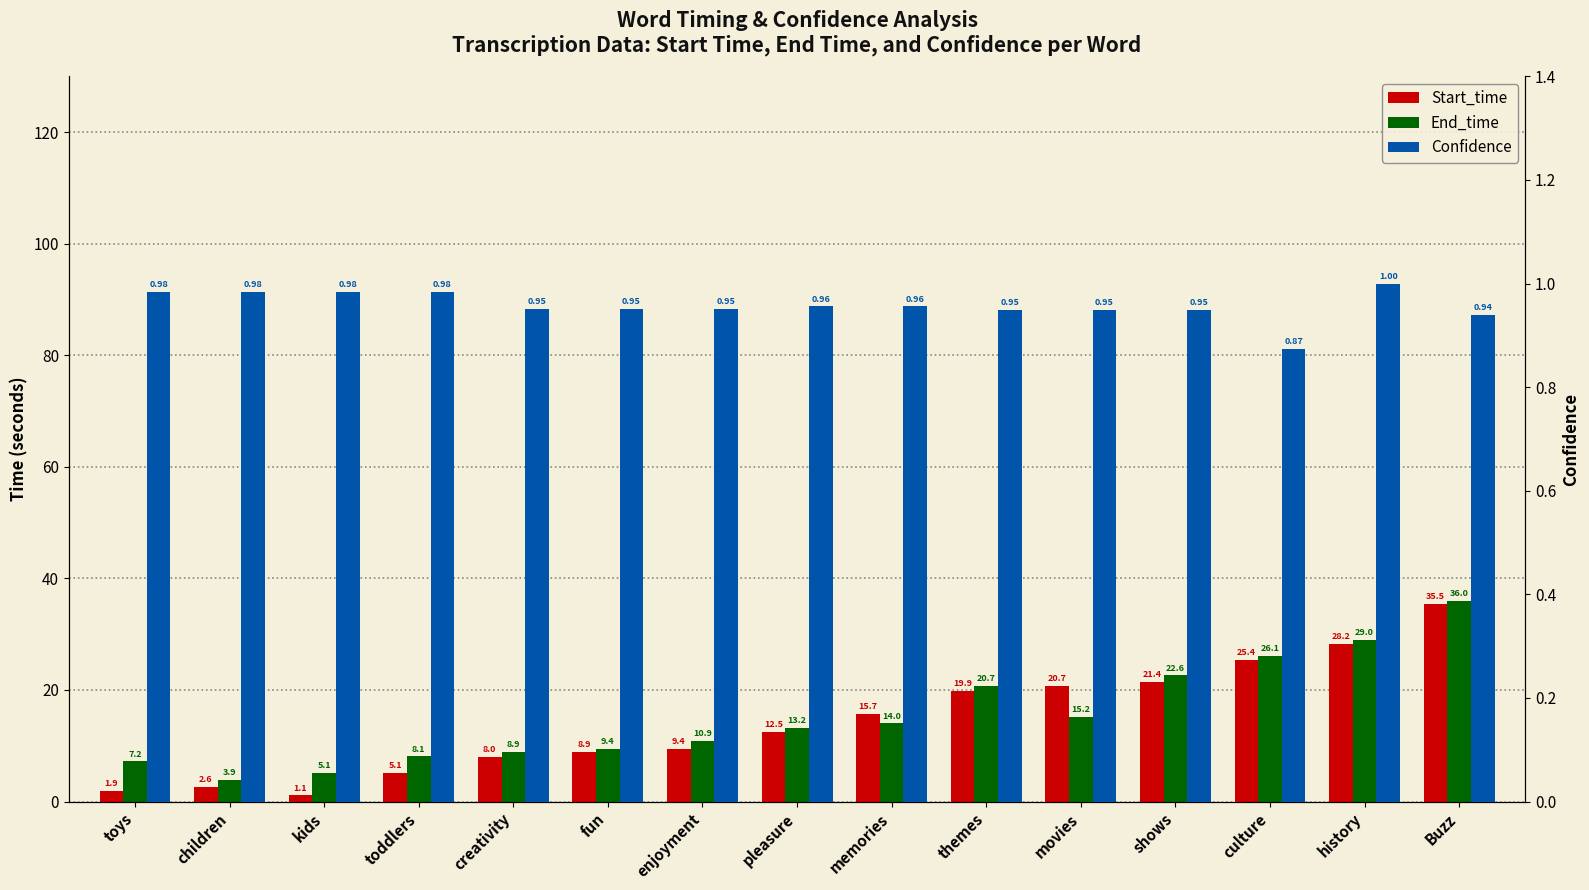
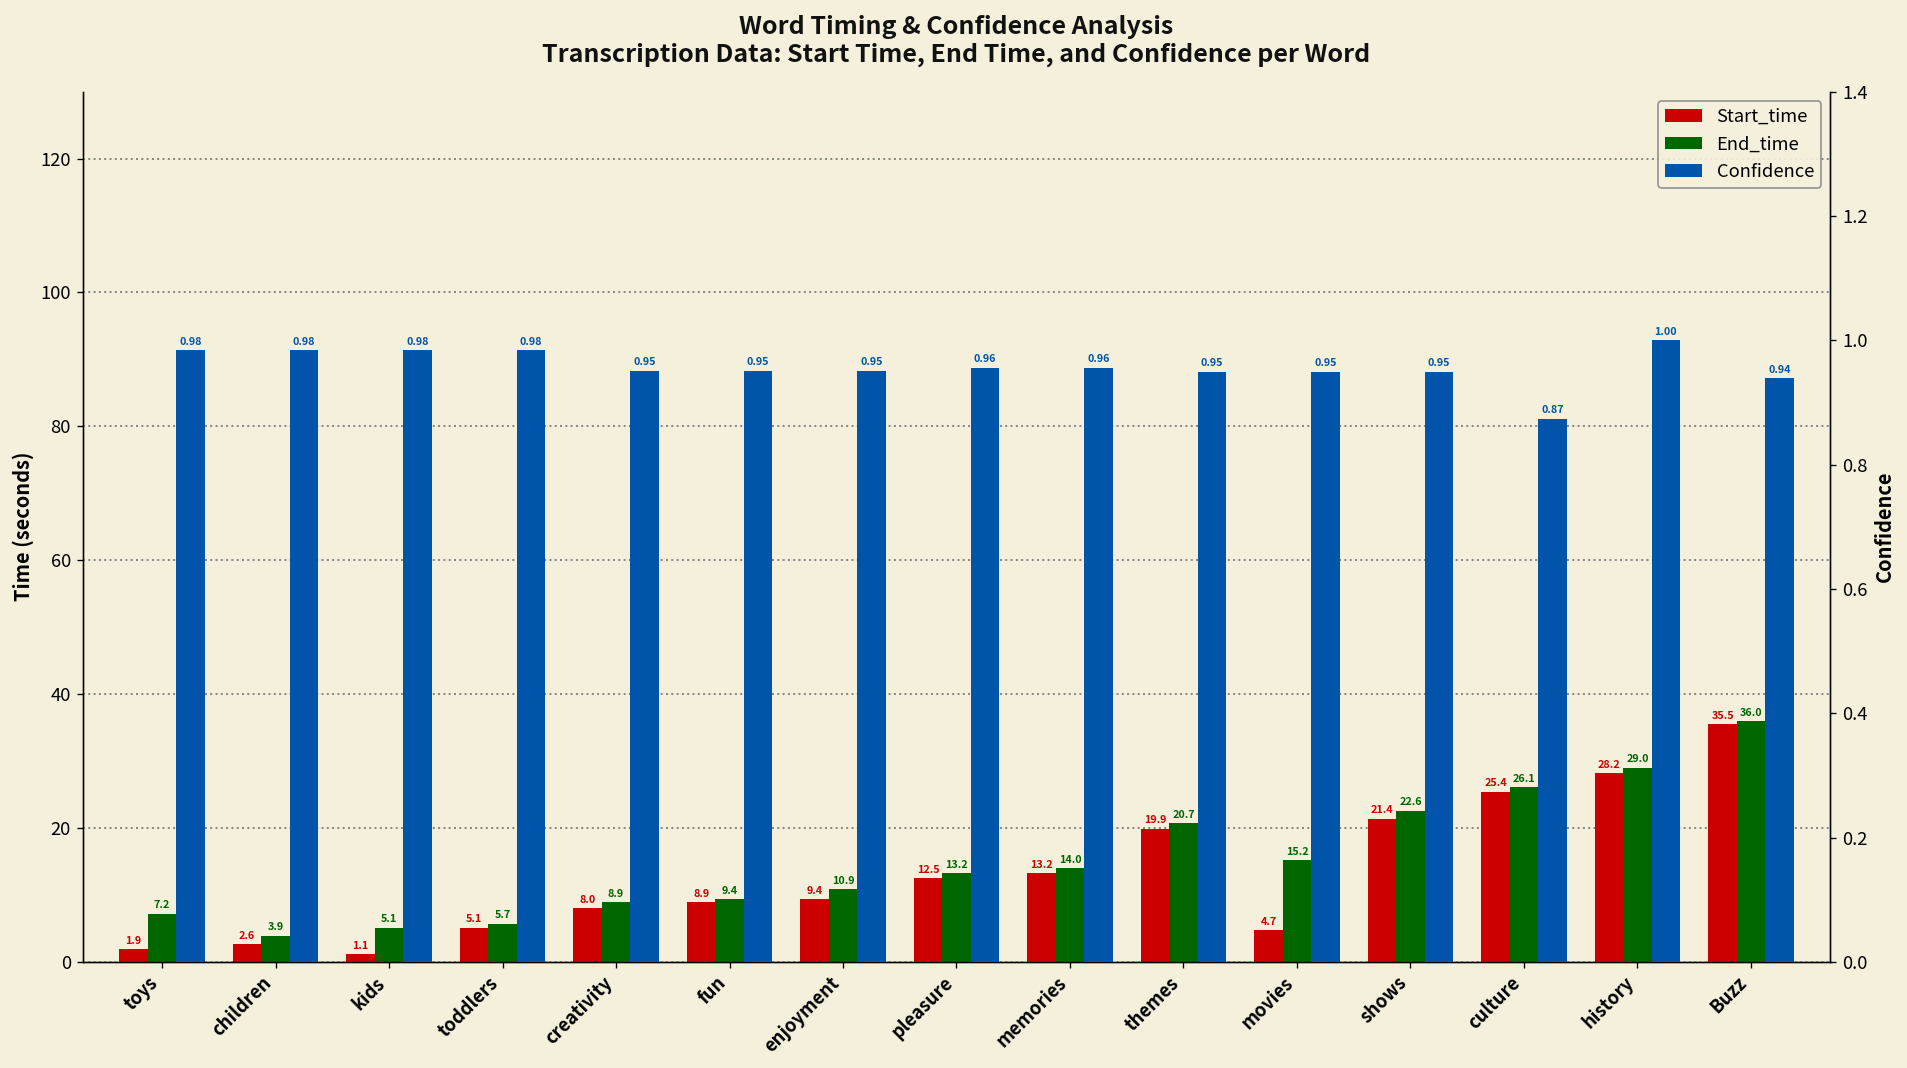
  {
    "Start_time": {
      "toys": 1.9,
      "children": 2.6,
      "kids": 1.1,
      "toddlers": 5.1,
      "creativity": 8.0,
      "fun": 8.9,
      "enjoyment": 9.4,
      "pleasure": 12.5,
-     "memories": 15.7,
+     "memories": 13.2,
      "themes": 19.9,
-     "movies": 20.7,
+     "movies": 4.7,
      "shows": 21.4,
      "culture": 25.4,
      "history": 28.2,
      "Buzz": 35.5
    },
    "End_time": {
      "toys": 7.2,
      "children": 3.9,
      "kids": 5.1,
-     "toddlers": 8.1,
+     "toddlers": 5.7,
      "creativity": 8.9,
      "fun": 9.4,
      "enjoyment": 10.9,
      "pleasure": 13.2,
      "memories": 14.0,
      "themes": 20.7,
      "movies": 15.2,
      "shows": 22.6,
      "culture": 26.1,
      "history": 29.0,
      "Buzz": 36.0
    },
    "Confidence": {
      "toys": 0.98,
      "children": 0.98,
      "kids": 0.98,
      "toddlers": 0.98,
      "creativity": 0.95,
      "fun": 0.95,
      "enjoyment": 0.95,
      "pleasure": 0.96,
      "memories": 0.96,
      "themes": 0.95,
      "movies": 0.95,
      "shows": 0.95,
      "culture": 0.87,
      "history": 1.00,
      "Buzz": 0.94
    }
  }
